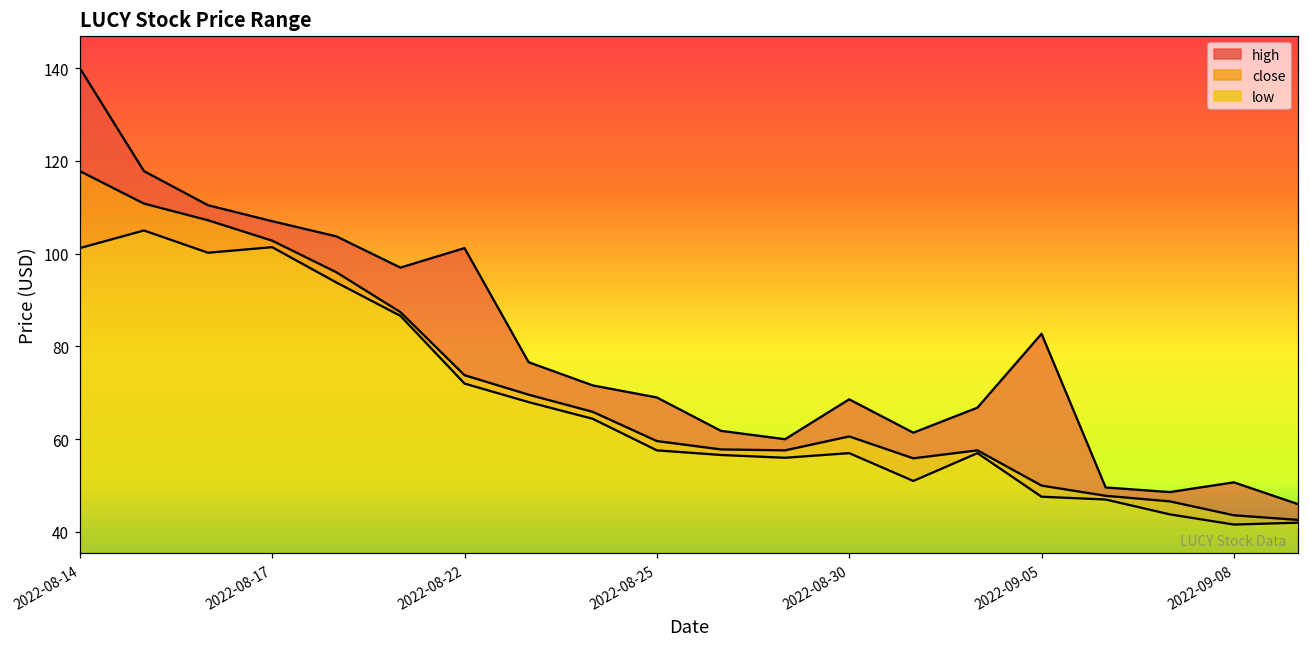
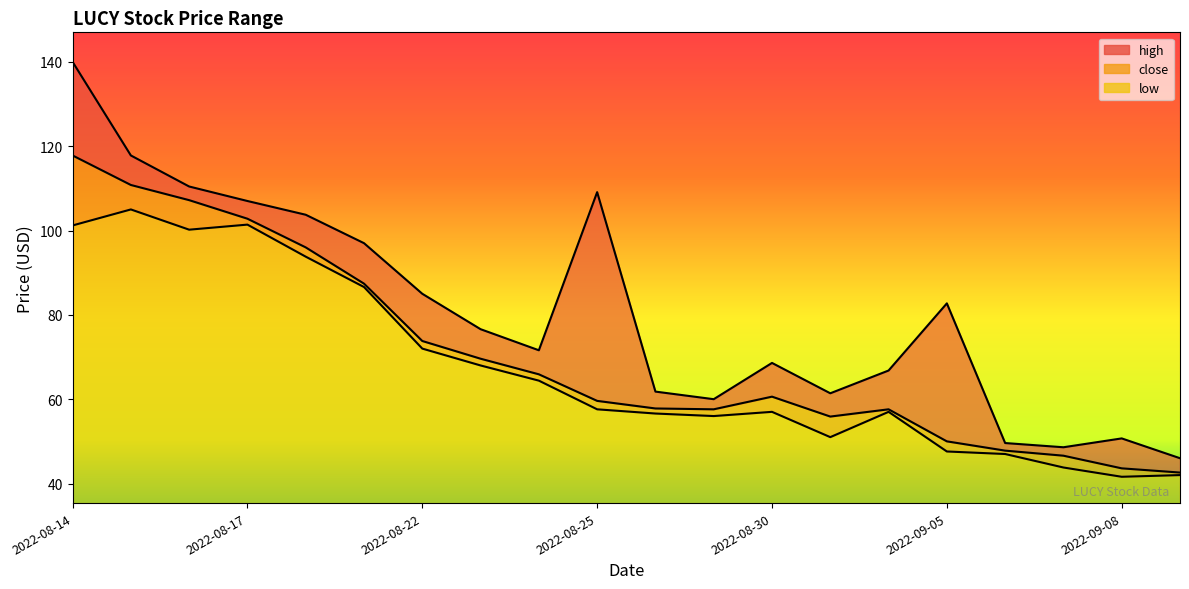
  {
    "high": {
      "2022-08-14": 140,
      "2022-08-17": 107,
-     "2022-08-22": 101,
-     "2022-08-25": 69,
+     "2022-08-22": 85,
+     "2022-08-25": 109,
      "2022-08-30": 69,
      "2022-09-05": 83,
      "2022-09-08": 51
    }
  }
